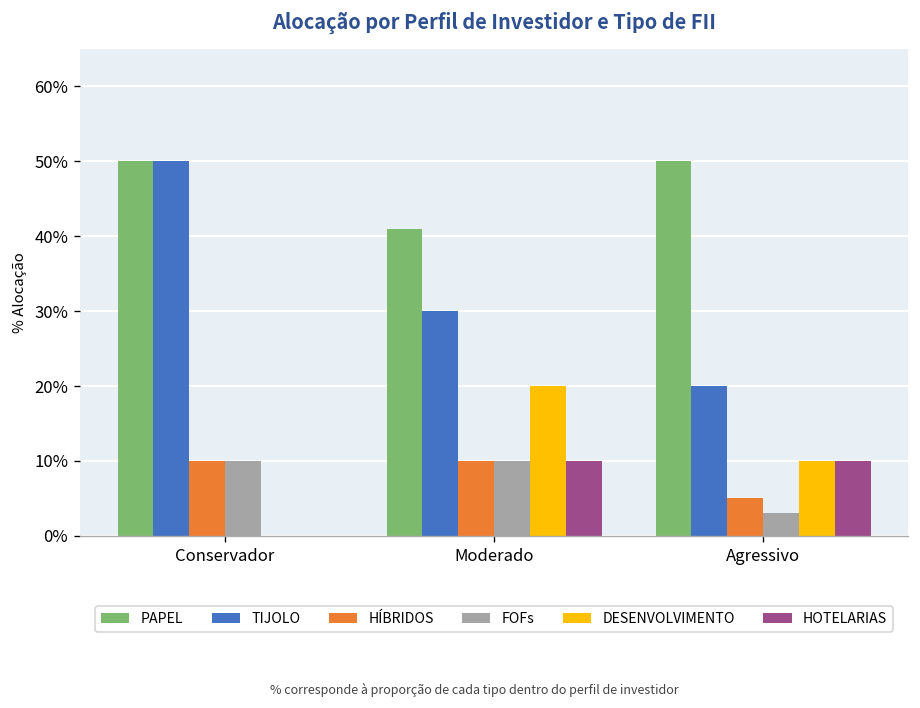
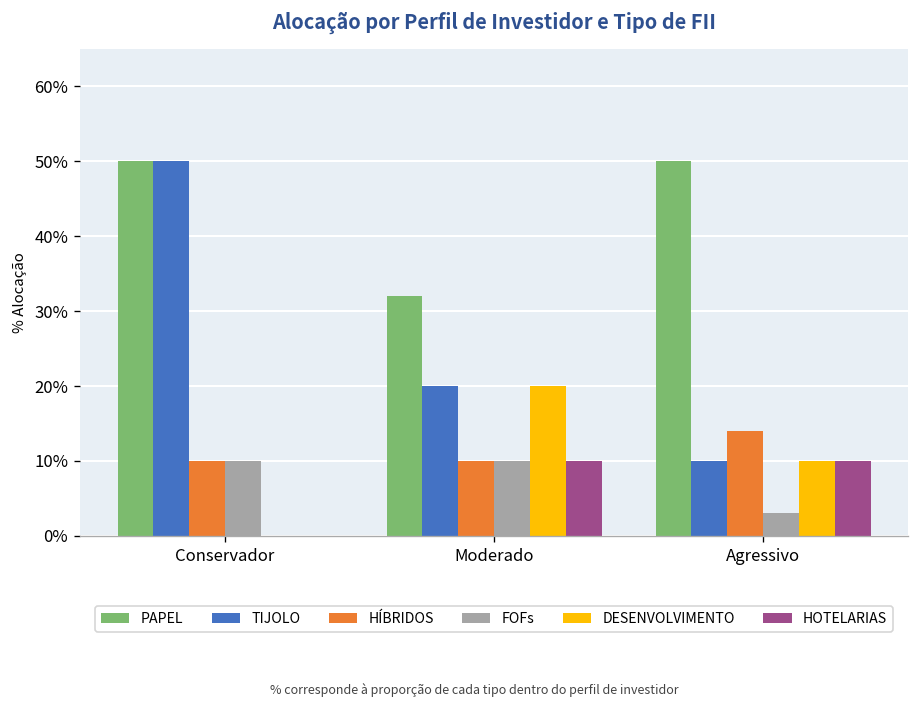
  {
    "PAPEL": {
      "Conservador": "50%",
-     "Moderado": "41%",
+     "Moderado": "32%",
      "Agressivo": "50%"
    },
    "TIJOLO": {
      "Conservador": "50%",
-     "Moderado": "30%",
-     "Agressivo": "20%"
+     "Moderado": "20%",
+     "Agressivo": "10%"
    },
    "HÍBRIDOS": {
      "Conservador": "10%",
      "Moderado": "10%",
-     "Agressivo": "5%"
+     "Agressivo": "14%"
    },
    "FOFs": {
      "Conservador": "10%",
      "Moderado": "10%",
      "Agressivo": "3%"
    },
    "DESENVOLVIMENTO": {
      "Conservador": "0%",
      "Moderado": "20%",
      "Agressivo": "10%"
    },
    "HOTELARIAS": {
      "Conservador": "0%",
      "Moderado": "10%",
      "Agressivo": "10%"
    }
  }
